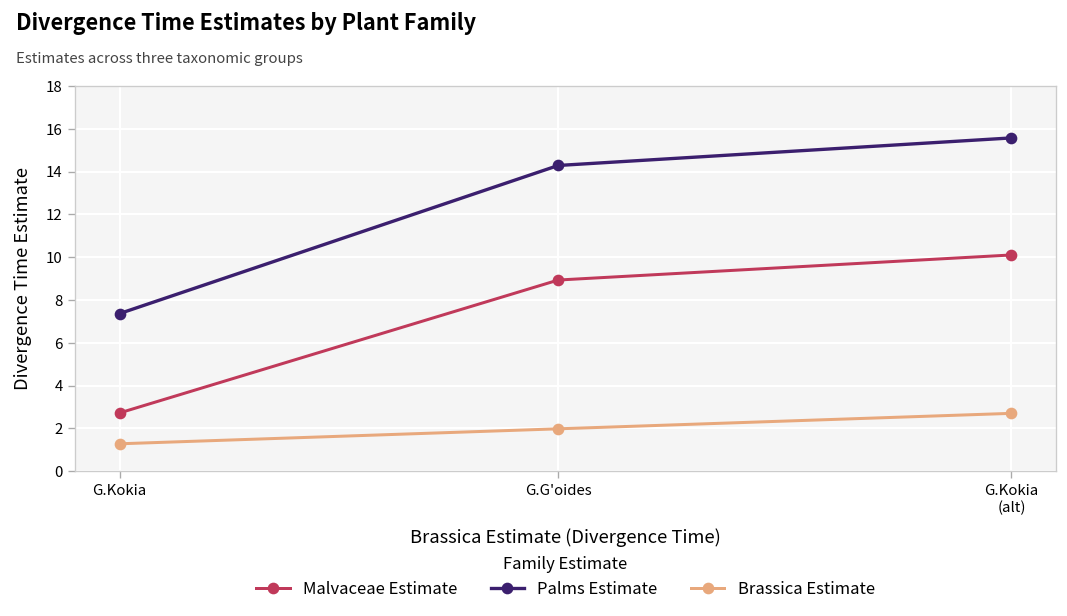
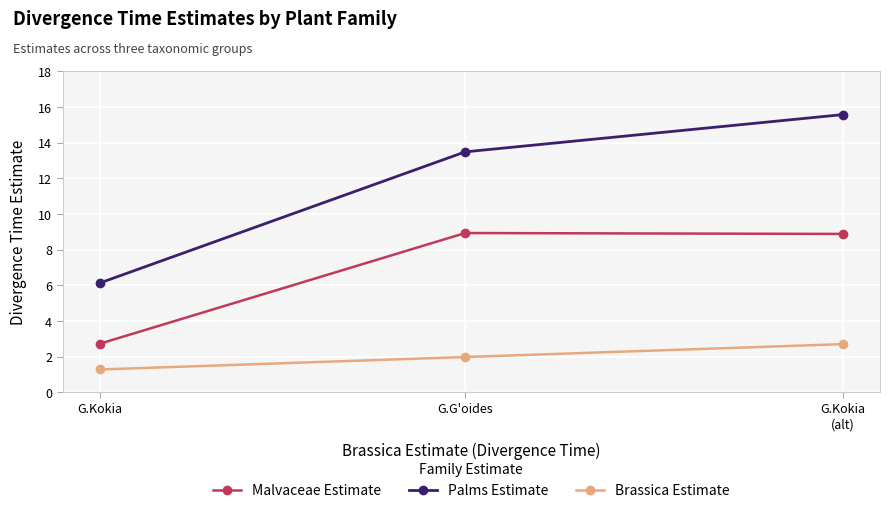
  {
    "Malvaceae Estimate": {
      "G.Kokia": 2.7,
      "G.G'oides": 8.9,
-     "G.Kokia (alt)": 10.1
+     "G.Kokia (alt)": 8.9
    },
    "Palms Estimate": {
-     "G.Kokia": 7.4,
-     "G.G'oides": 14.3,
+     "G.Kokia": 6.1,
+     "G.G'oides": 13.5,
      "G.Kokia (alt)": 15.6
    },
    "Brassica Estimate": {
      "G.Kokia": 1.3,
      "G.G'oides": 2.0,
      "G.Kokia (alt)": 2.7
    }
  }
